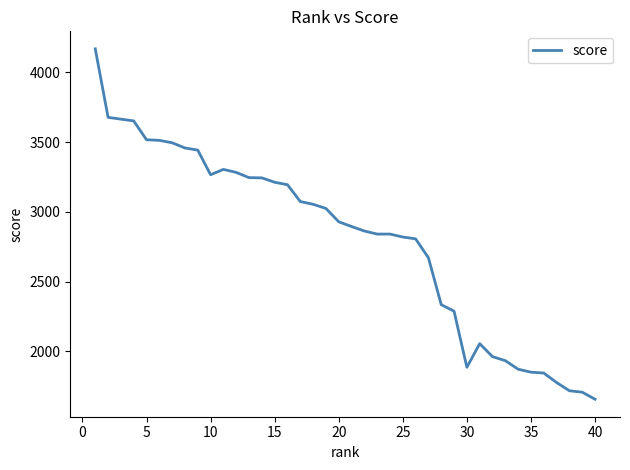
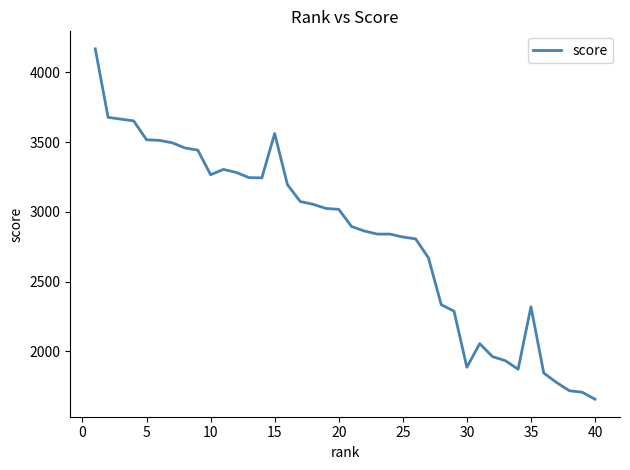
  {
    "5": 3520,
    "10": 3270,
-   "15": 3210,
-   "20": 2930,
+   "15": 3560,
+   "20": 3020,
    "25": 2820,
    "30": 1890,
-   "35": 1850,
+   "35": 2320,
    "40": 1660
  }
